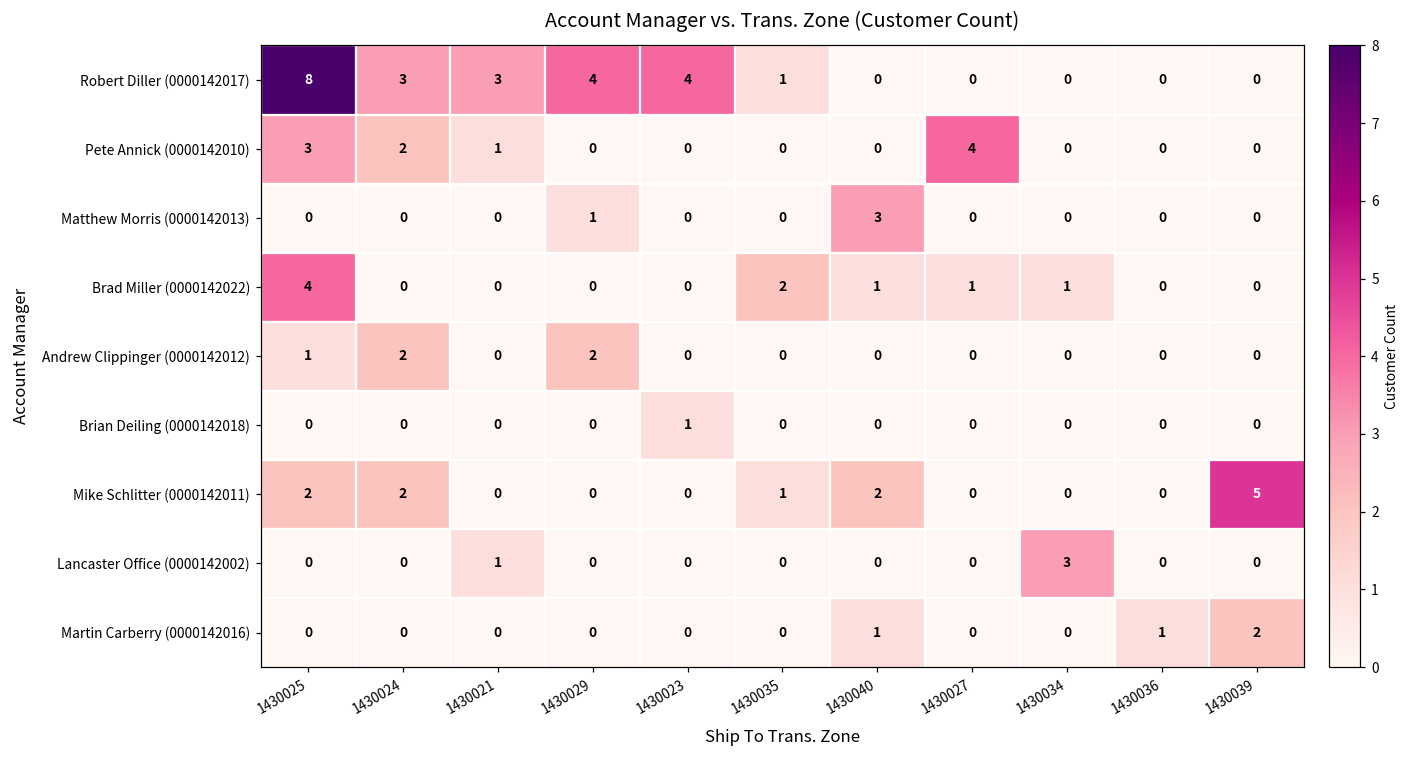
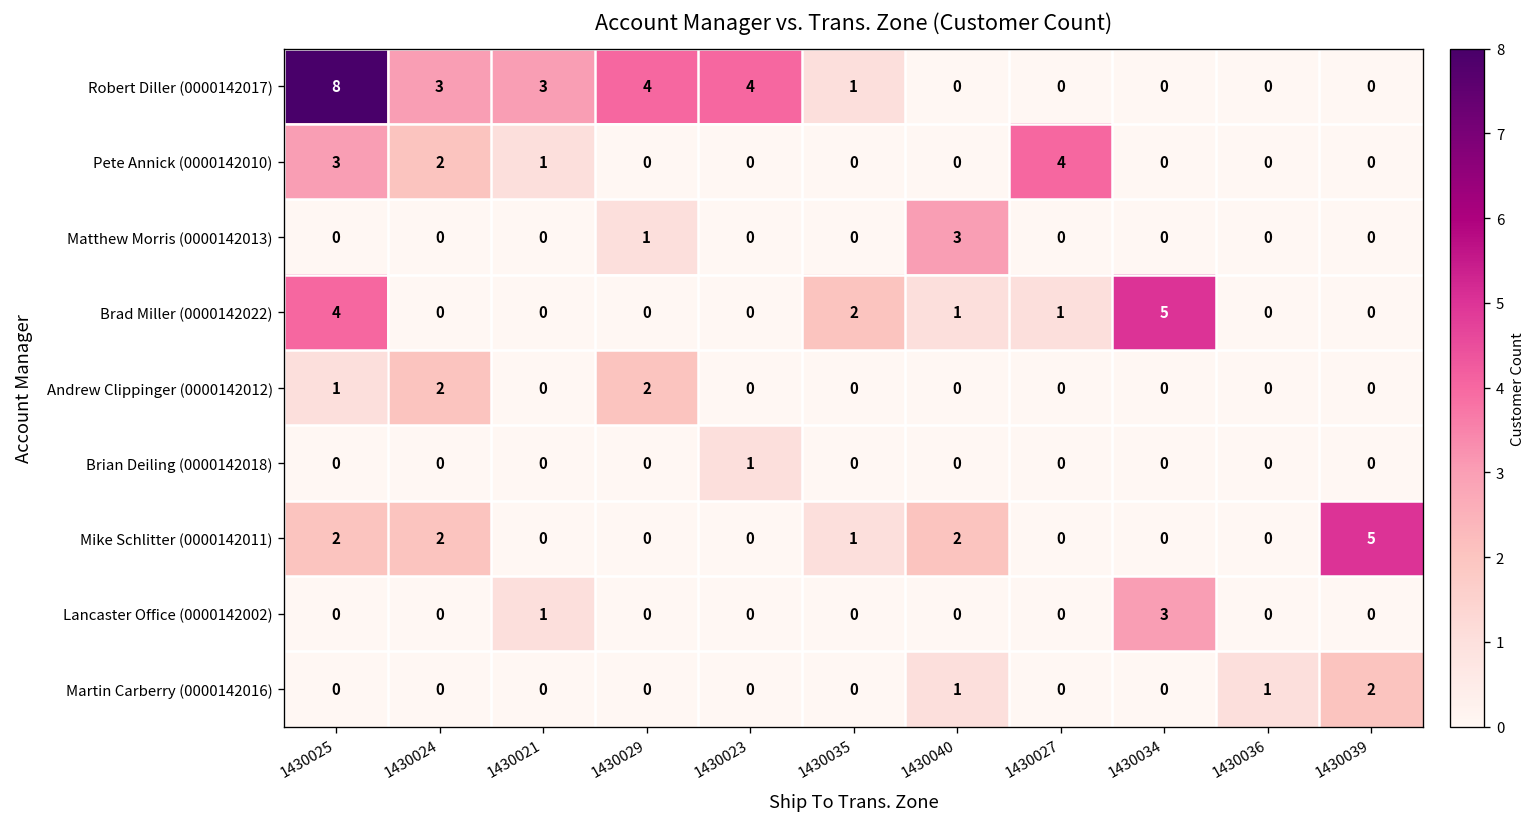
  {
    "Robert Diller (0000142017)": {
      "1430025": 8,
      "1430024": 3,
      "1430021": 3,
      "1430029": 4,
      "1430023": 4,
      "1430035": 1,
      "1430040": 0,
      "1430027": 0,
      "1430034": 0,
      "1430036": 0,
      "1430039": 0
    },
    "Pete Annick (0000142010)": {
      "1430025": 3,
      "1430024": 2,
      "1430021": 1,
      "1430029": 0,
      "1430023": 0,
      "1430035": 0,
      "1430040": 0,
      "1430027": 4,
      "1430034": 0,
      "1430036": 0,
      "1430039": 0
    },
    "Matthew Morris (0000142013)": {
      "1430025": 0,
      "1430024": 0,
      "1430021": 0,
      "1430029": 1,
      "1430023": 0,
      "1430035": 0,
      "1430040": 3,
      "1430027": 0,
      "1430034": 0,
      "1430036": 0,
      "1430039": 0
    },
    "Brad Miller (0000142022)": {
      "1430025": 4,
      "1430024": 0,
      "1430021": 0,
      "1430029": 0,
      "1430023": 0,
      "1430035": 2,
      "1430040": 1,
      "1430027": 1,
-     "1430034": 1,
+     "1430034": 5,
      "1430036": 0,
      "1430039": 0
    },
    "Andrew Clippinger (0000142012)": {
      "1430025": 1,
      "1430024": 2,
      "1430021": 0,
      "1430029": 2,
      "1430023": 0,
      "1430035": 0,
      "1430040": 0,
      "1430027": 0,
      "1430034": 0,
      "1430036": 0,
      "1430039": 0
    },
    "Brian Deiling (0000142018)": {
      "1430025": 0,
      "1430024": 0,
      "1430021": 0,
      "1430029": 0,
      "1430023": 1,
      "1430035": 0,
      "1430040": 0,
      "1430027": 0,
      "1430034": 0,
      "1430036": 0,
      "1430039": 0
    },
    "Mike Schlitter (0000142011)": {
      "1430025": 2,
      "1430024": 2,
      "1430021": 0,
      "1430029": 0,
      "1430023": 0,
      "1430035": 1,
      "1430040": 2,
      "1430027": 0,
      "1430034": 0,
      "1430036": 0,
      "1430039": 5
    },
    "Lancaster Office (0000142002)": {
      "1430025": 0,
      "1430024": 0,
      "1430021": 1,
      "1430029": 0,
      "1430023": 0,
      "1430035": 0,
      "1430040": 0,
      "1430027": 0,
      "1430034": 3,
      "1430036": 0,
      "1430039": 0
    },
    "Martin Carberry (0000142016)": {
      "1430025": 0,
      "1430024": 0,
      "1430021": 0,
      "1430029": 0,
      "1430023": 0,
      "1430035": 0,
      "1430040": 1,
      "1430027": 0,
      "1430034": 0,
      "1430036": 1,
      "1430039": 2
    }
  }
